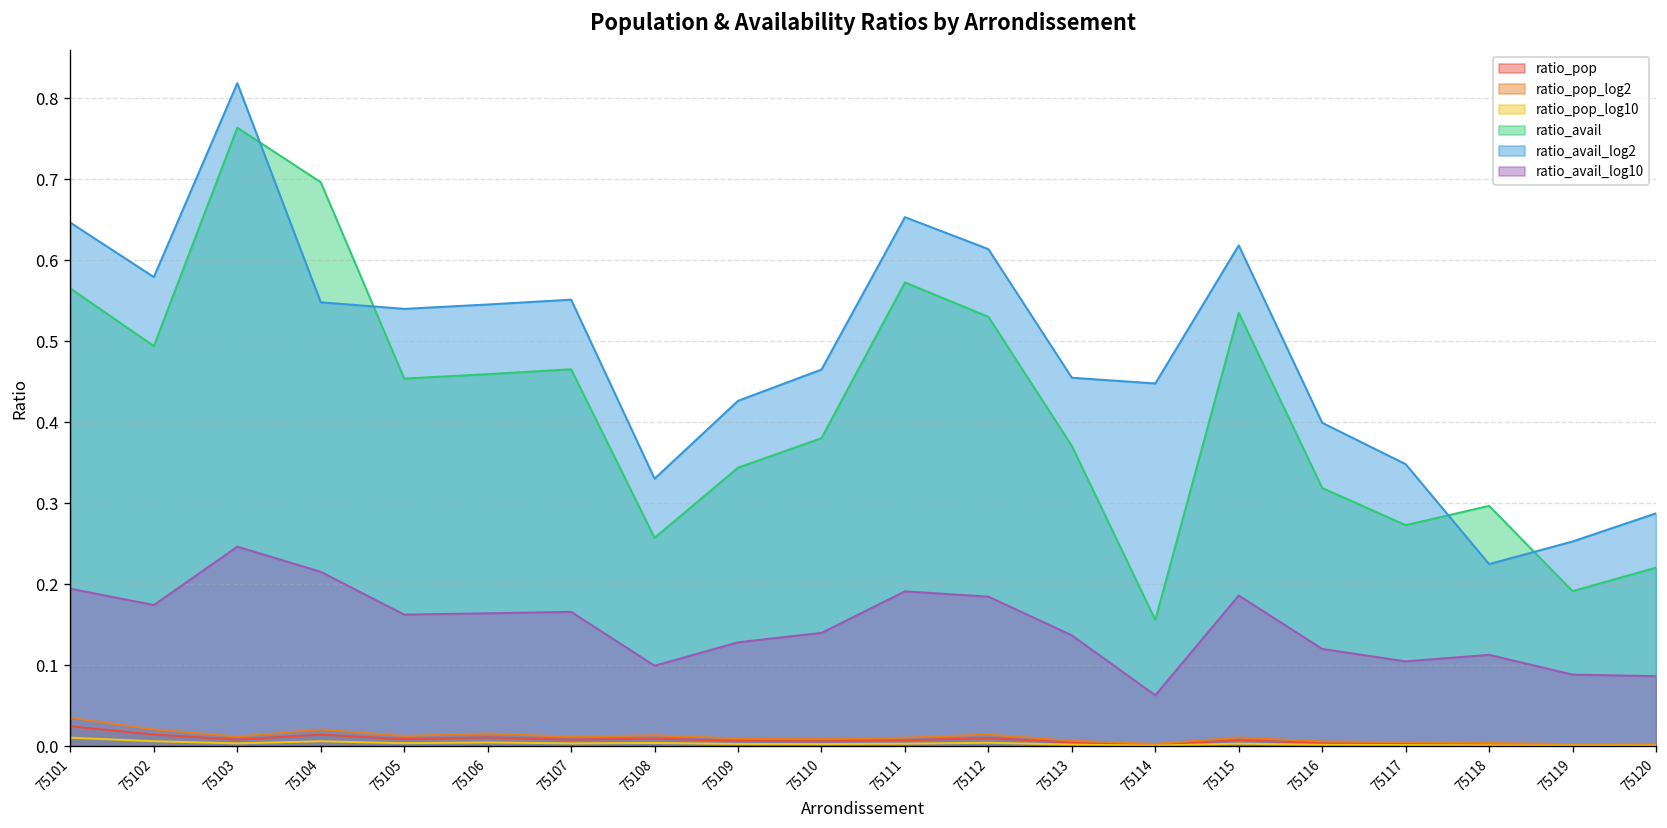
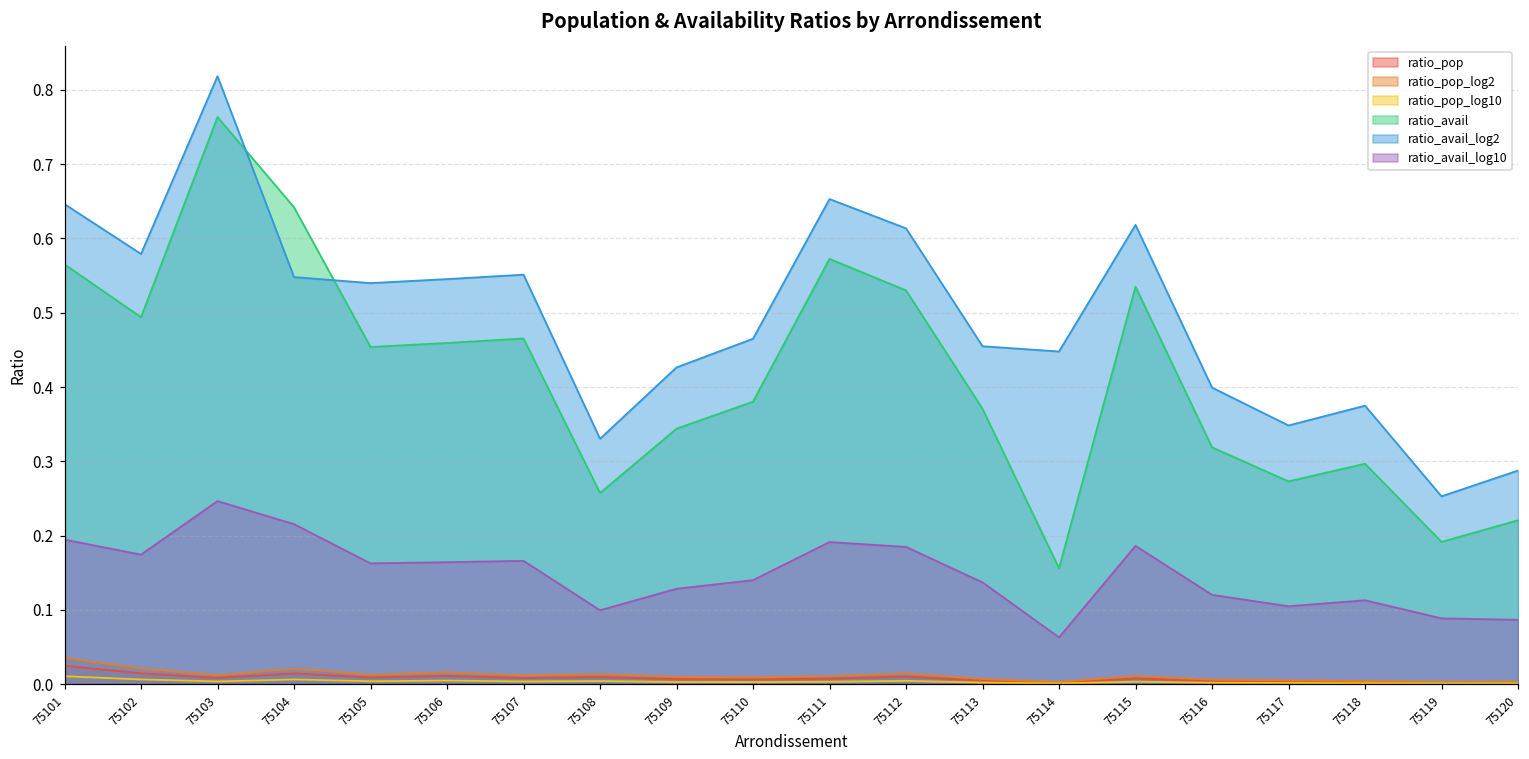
  {
    "ratio_avail": {
      "75101": 0.57,
      "75102": 0.49,
      "75103": 0.76,
-     "75104": 0.70,
+     "75104": 0.64,
      "75105": 0.45,
      "75106": 0.46,
      "75107": 0.47,
      "75108": 0.26,
      "75109": 0.34,
      "75110": 0.38,
      "75111": 0.57,
      "75112": 0.53,
      "75113": 0.37,
      "75114": 0.16,
      "75115": 0.54,
      "75116": 0.32,
      "75117": 0.27,
      "75118": 0.30,
      "75119": 0.19,
      "75120": 0.22
    },
    "ratio_avail_log2": {
      "75101": 0.65,
      "75102": 0.58,
      "75103": 0.82,
      "75104": 0.55,
      "75105": 0.54,
      "75106": 0.55,
      "75107": 0.55,
      "75108": 0.33,
      "75109": 0.43,
      "75110": 0.46,
      "75111": 0.65,
      "75112": 0.61,
      "75113": 0.45,
      "75114": 0.45,
      "75115": 0.62,
      "75116": 0.40,
      "75117": 0.35,
-     "75118": 0.22,
+     "75118": 0.37,
      "75119": 0.25,
      "75120": 0.29
    },
    "ratio_avail_log10": {
      "75101": 0.19,
      "75102": 0.17,
      "75103": 0.25,
      "75104": 0.22,
      "75105": 0.16,
      "75106": 0.16,
      "75107": 0.17,
      "75108": 0.10,
      "75109": 0.13,
      "75110": 0.14,
      "75111": 0.19,
      "75112": 0.18,
      "75113": 0.14,
      "75114": 0.06,
      "75115": 0.19,
      "75116": 0.12,
      "75117": 0.10,
      "75118": 0.11,
      "75119": 0.09,
      "75120": 0.09
    }
  }
